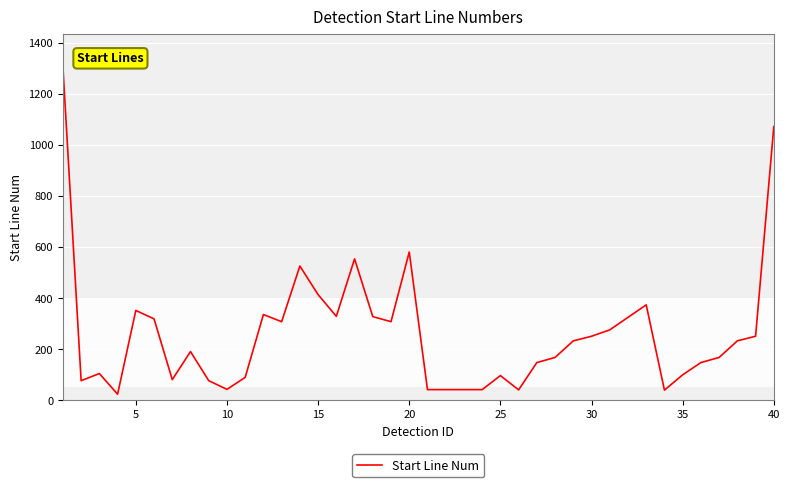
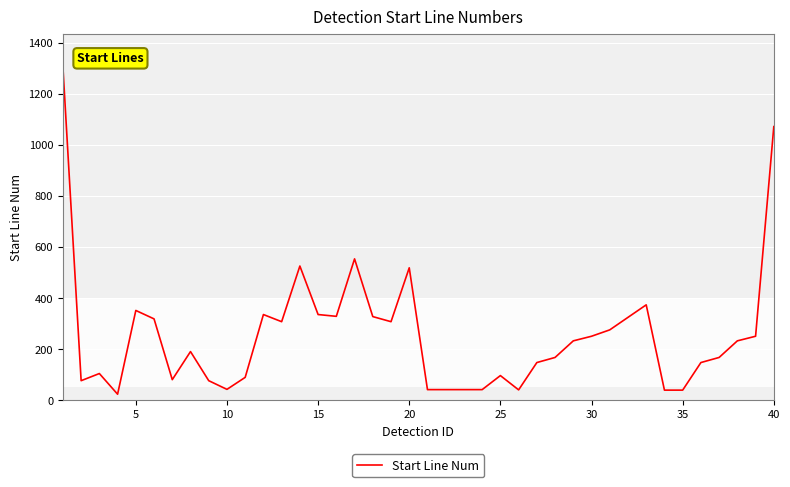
  {
    "5": 350,
    "10": 40,
-   "15": 410,
-   "20": 580,
+   "15": 340,
+   "20": 520,
    "25": 100,
    "30": 250,
-   "35": 100,
+   "35": 40,
    "40": 1070
  }
